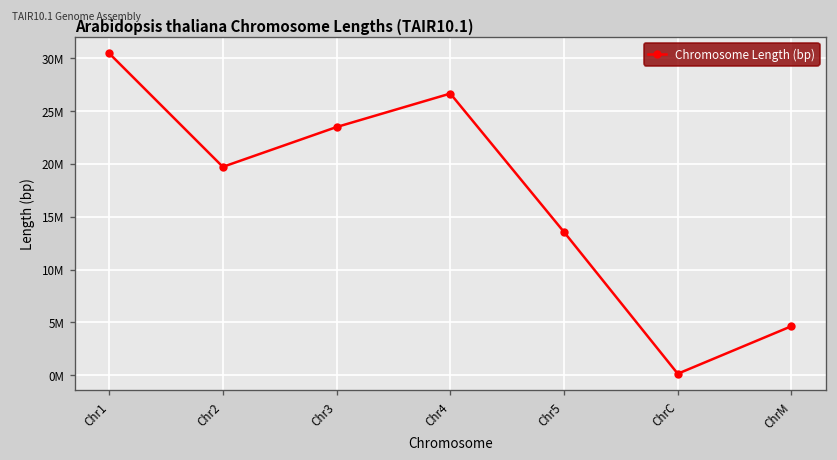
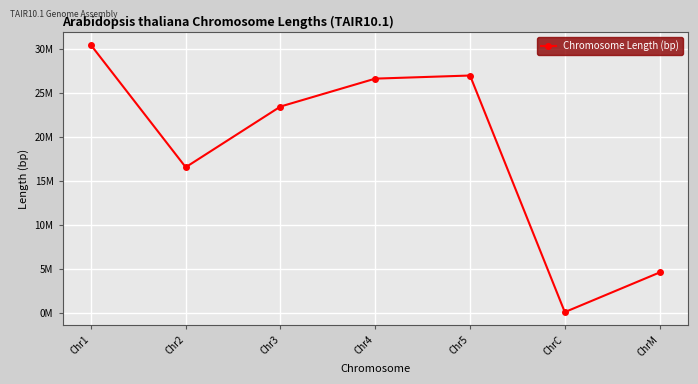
  {
    "Chr1": 30000000,
-   "Chr2": 20000000,
+   "Chr2": 17000000,
    "Chr3": 23000000,
    "Chr4": 27000000,
-   "Chr5": 14000000,
+   "Chr5": 27000000,
    "ChrC": 0,
    "ChrM": 5000000
  }
